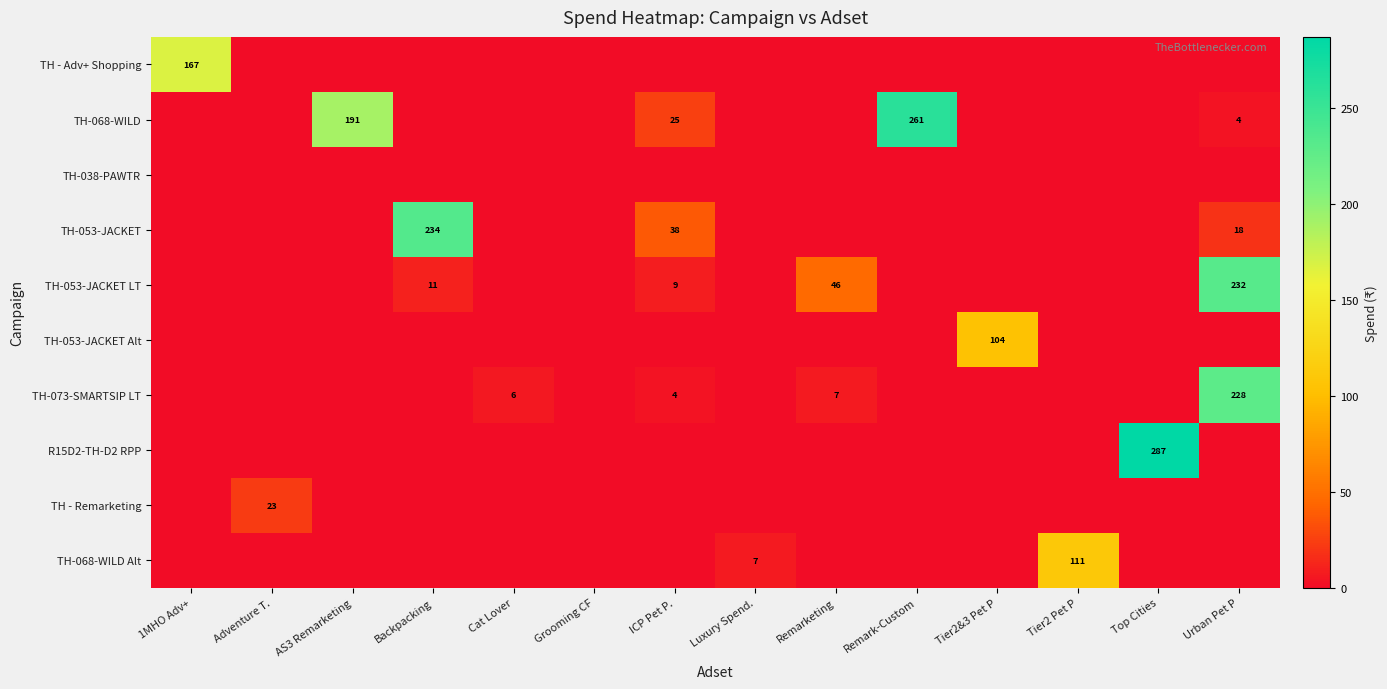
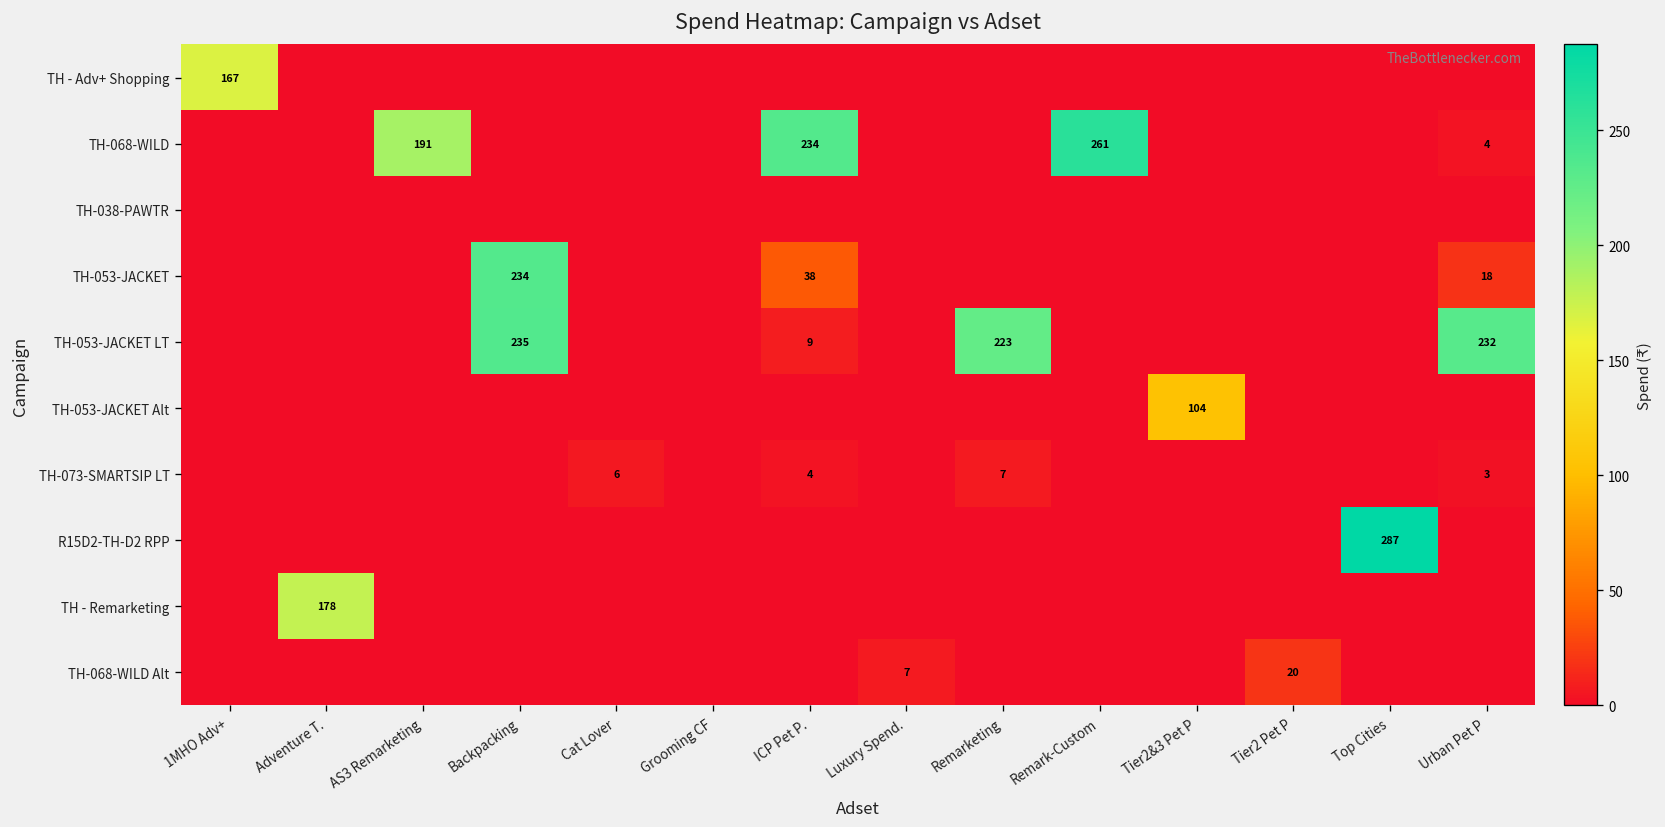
  {
    "TH - Adv+ Shopping": {
      "1MHO Adv+": 167
    },
    "TH-068-WILD": {
      "AS3 Remarketing": 191,
-     "ICP Pet P.": 25,
+     "ICP Pet P.": 234,
      "Remark-Custom": 261,
      "Urban Pet P": 4
    },
    "TH-053-JACKET": {
      "Backpacking": 234,
      "ICP Pet P.": 38,
      "Urban Pet P": 18
    },
    "TH-053-JACKET LT": {
-     "Backpacking": 11,
+     "Backpacking": 235,
      "ICP Pet P.": 9,
-     "Remarketing": 46,
+     "Remarketing": 223,
      "Urban Pet P": 232
    },
    "TH-053-JACKET Alt": {
      "Tier2&3 Pet P": 104
    },
    "TH-073-SMARTSIP LT": {
      "Cat Lover": 6,
      "ICP Pet P.": 4,
      "Remarketing": 7,
-     "Urban Pet P": 228
+     "Urban Pet P": 3
    },
    "R15D2-TH-D2 RPP": {
      "Top Cities": 287
    },
    "TH - Remarketing": {
-     "Adventure T.": 23
+     "Adventure T.": 178
    },
    "TH-068-WILD Alt": {
      "Luxury Spend.": 7,
-     "Tier2 Pet P": 111
+     "Tier2 Pet P": 20
    }
  }
